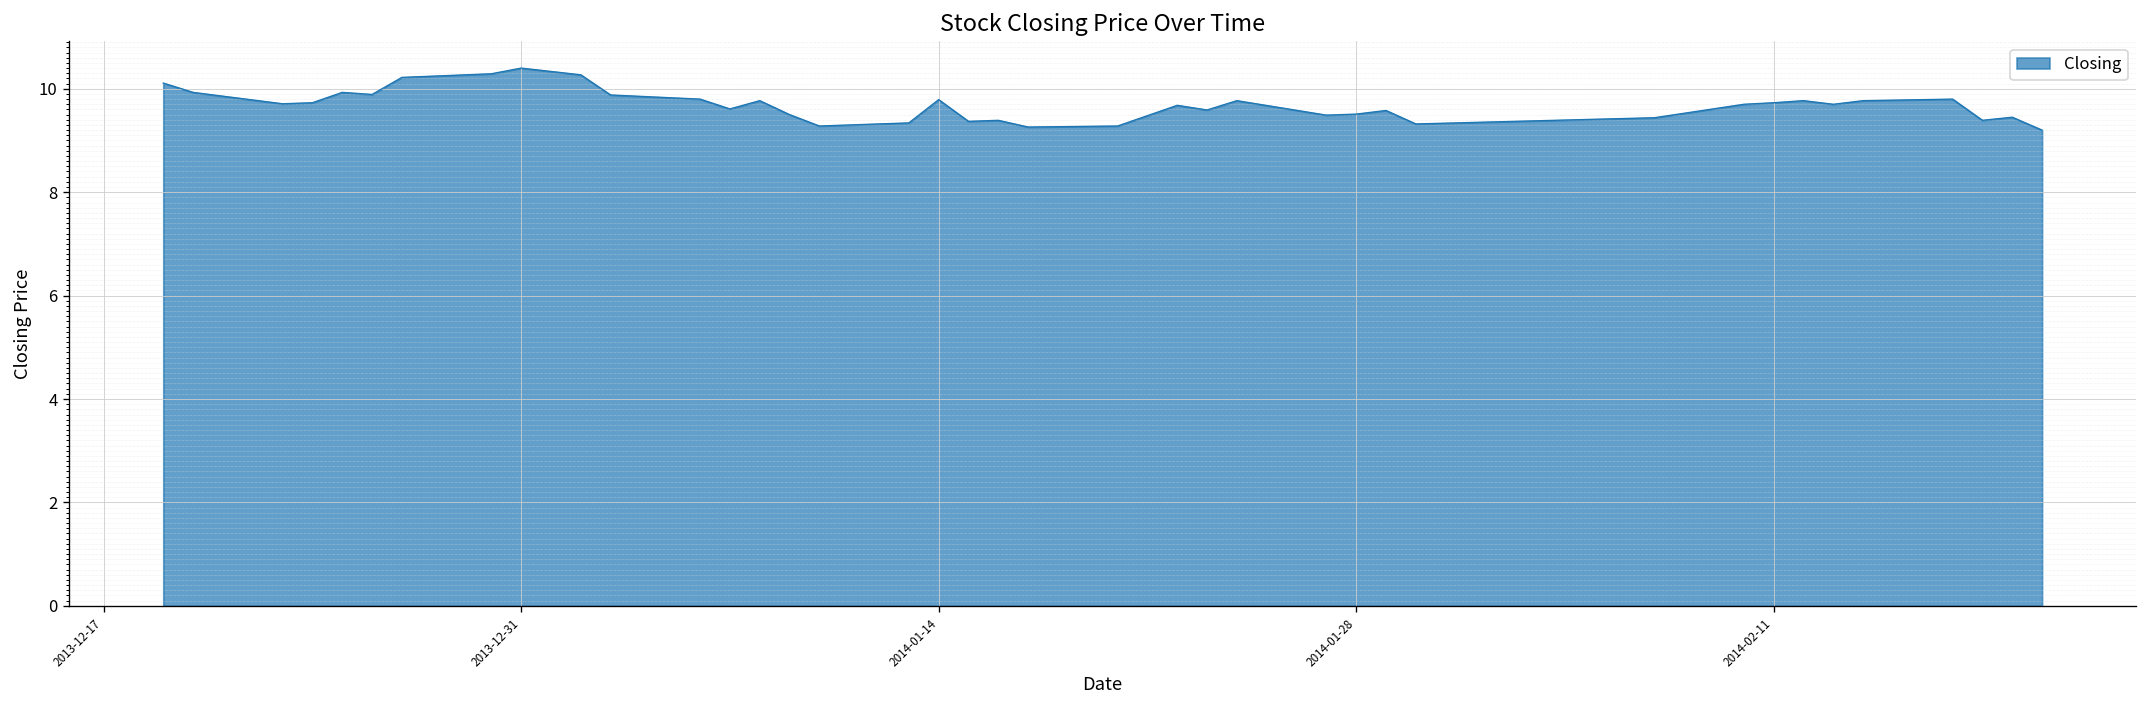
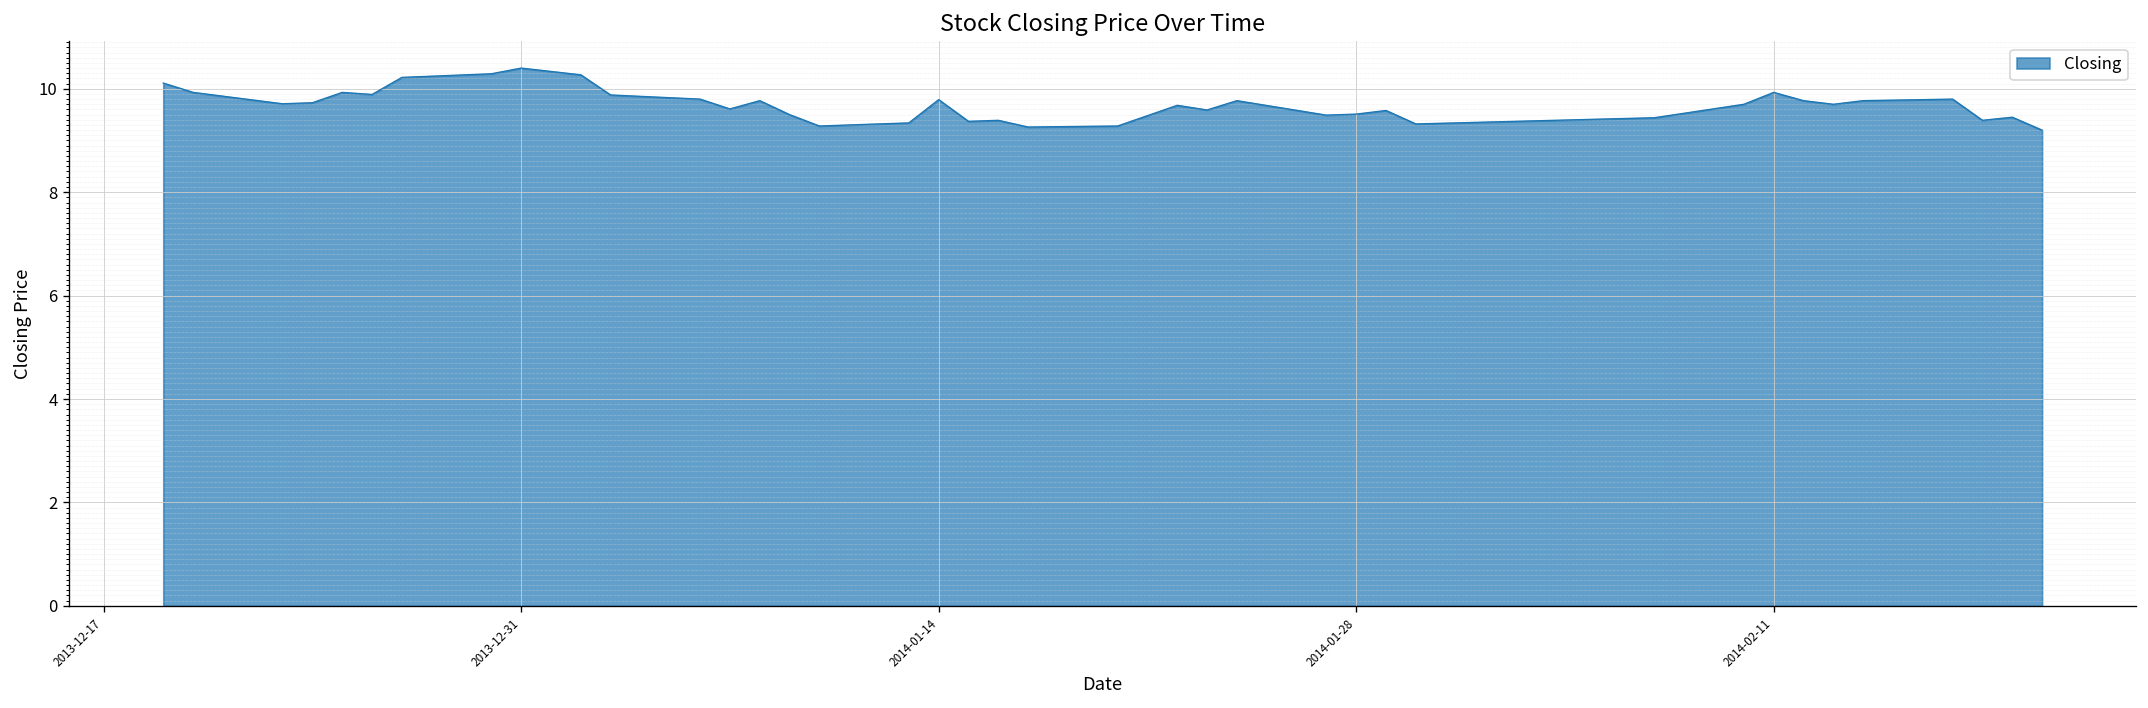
  {
    "2013-12-31": 10.4,
    "2014-01-14": 9.8,
    "2014-01-28": 9.5,
-   "2014-02-11": 9.7
+   "2014-02-11": 9.9
  }
